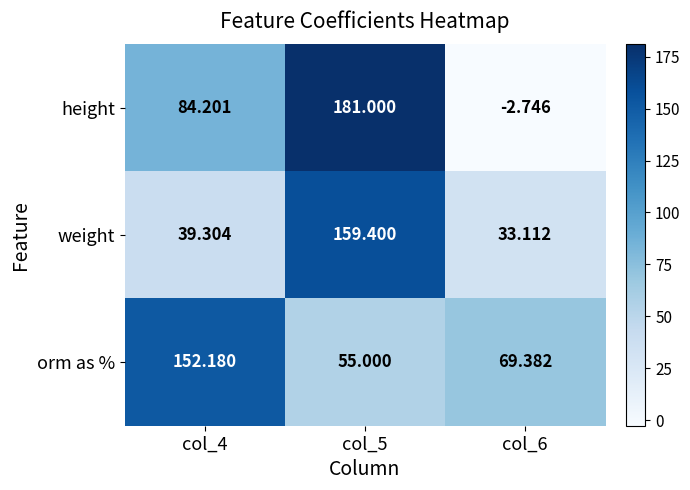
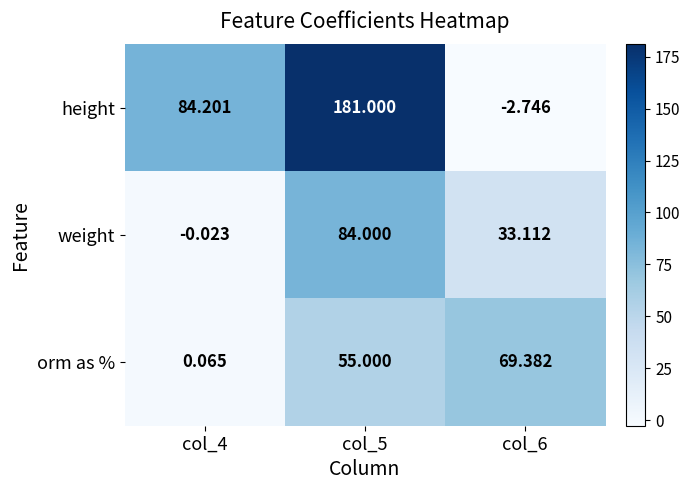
  {
    "height": {
      "col_4": 84.201,
      "col_5": 181.000,
      "col_6": -2.746
    },
    "weight": {
-     "col_4": 39.304,
-     "col_5": 159.400,
+     "col_4": -0.023,
+     "col_5": 84.000,
      "col_6": 33.112
    },
    "orm as %": {
-     "col_4": 152.180,
+     "col_4": 0.065,
      "col_5": 55.000,
      "col_6": 69.382
    }
  }
